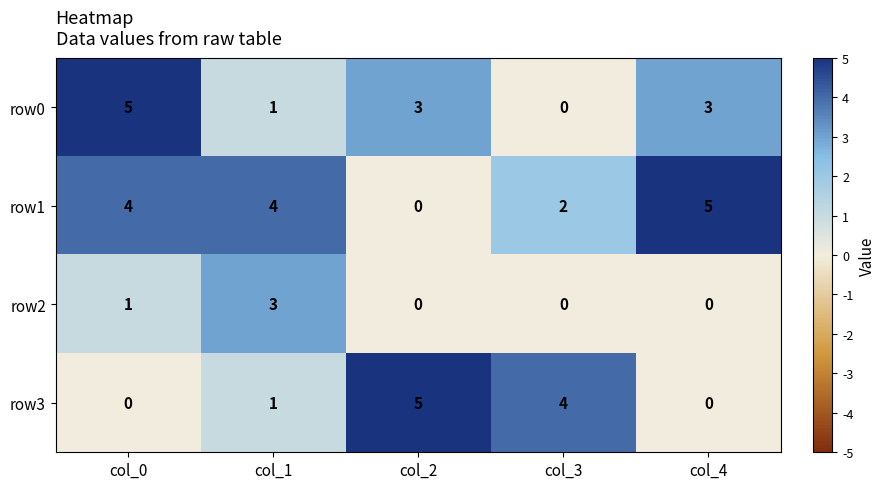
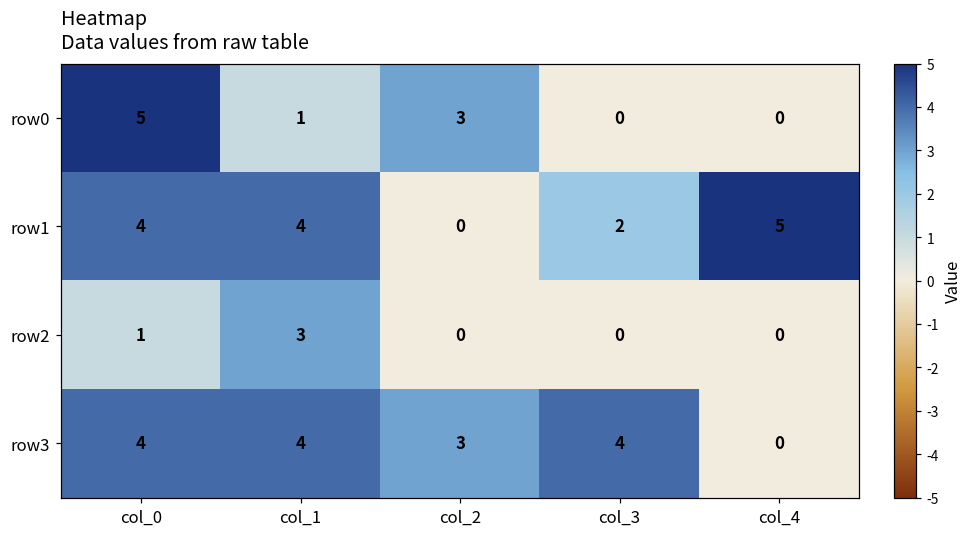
  {
    "row0": {
      "col_0": 5,
      "col_1": 1,
      "col_2": 3,
      "col_3": 0,
-     "col_4": 3
+     "col_4": 0
    },
    "row1": {
      "col_0": 4,
      "col_1": 4,
      "col_2": 0,
      "col_3": 2,
      "col_4": 5
    },
    "row2": {
      "col_0": 1,
      "col_1": 3,
      "col_2": 0,
      "col_3": 0,
      "col_4": 0
    },
    "row3": {
-     "col_0": 0,
-     "col_1": 1,
-     "col_2": 5,
+     "col_0": 4,
+     "col_1": 4,
+     "col_2": 3,
      "col_3": 4,
      "col_4": 0
    }
  }
